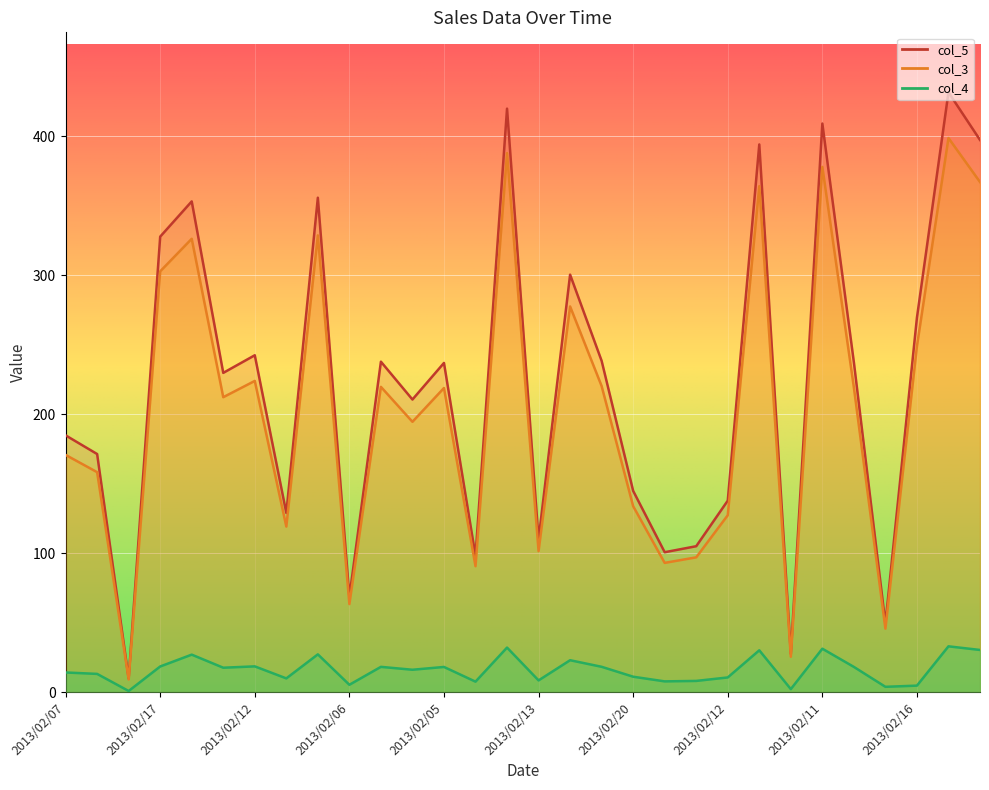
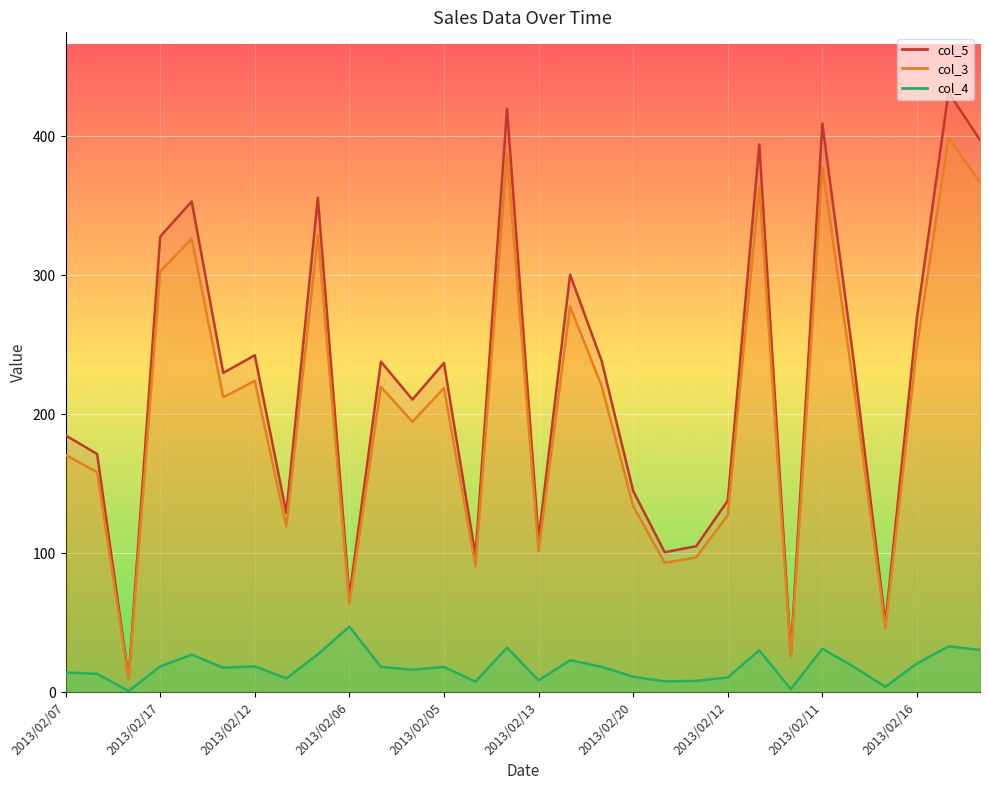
  {
    "col_4": {
      "2013/02/07": 14,
      "2013/02/17": 18,
-     "2013/02/06": 5,
+     "2013/02/06": 47,
      "2013/02/11": 31,
-     "2013/02/16": 5
+     "2013/02/16": 21
    }
  }
